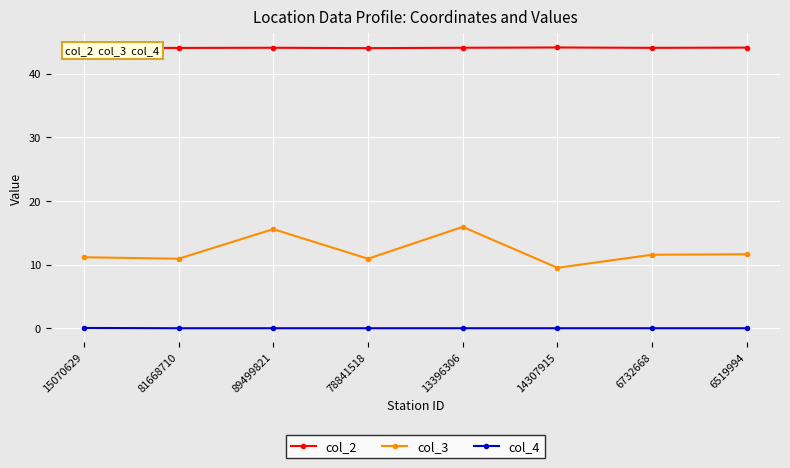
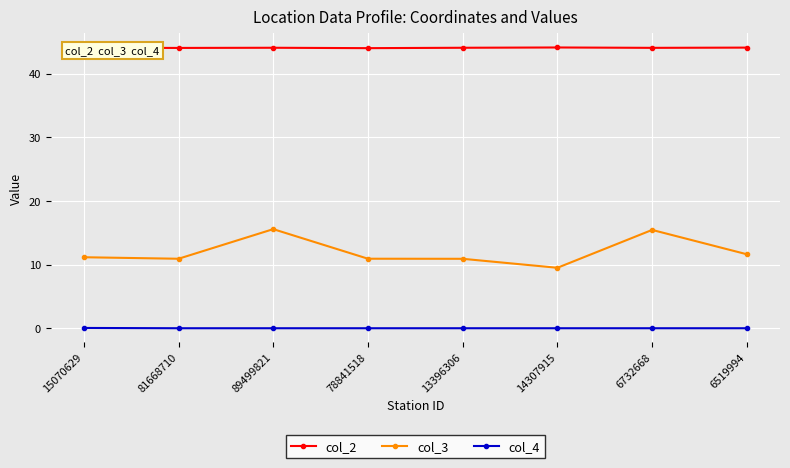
  {
    "col_2": {
      "81668710": 44,
      "89499821": 44,
      "78841518": 44,
      "13396306": 44,
      "14307915": 44,
      "6732668": 44,
      "6519994": 44
    },
    "col_3": {
      "15070629": 11,
      "81668710": 11,
      "89499821": 16,
      "78841518": 11,
-     "13396306": 16,
+     "13396306": 11,
      "14307915": 9,
-     "6732668": 12,
+     "6732668": 15,
      "6519994": 12
    },
    "col_4": {
      "15070629": 0,
      "81668710": 0,
      "89499821": 0,
      "78841518": 0,
      "13396306": 0,
      "14307915": 0,
      "6732668": 0,
      "6519994": 0
    }
  }
